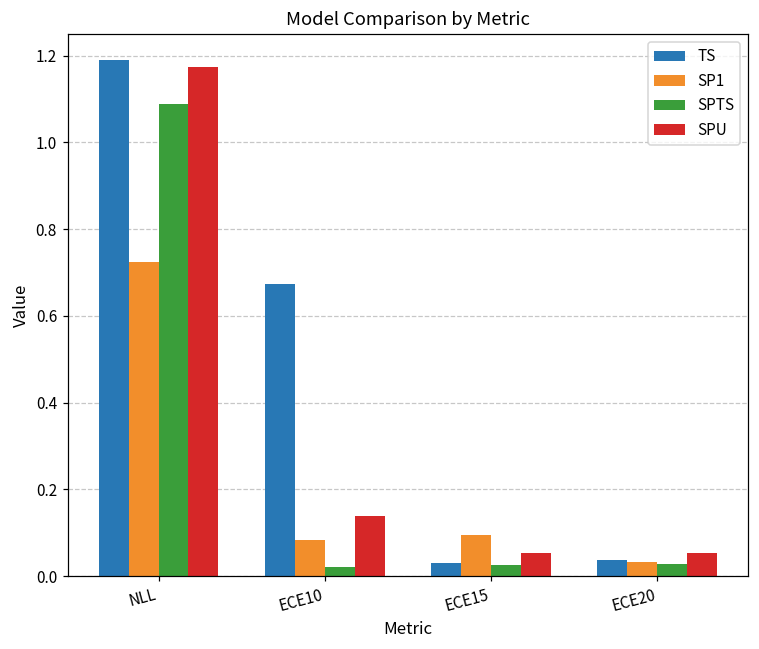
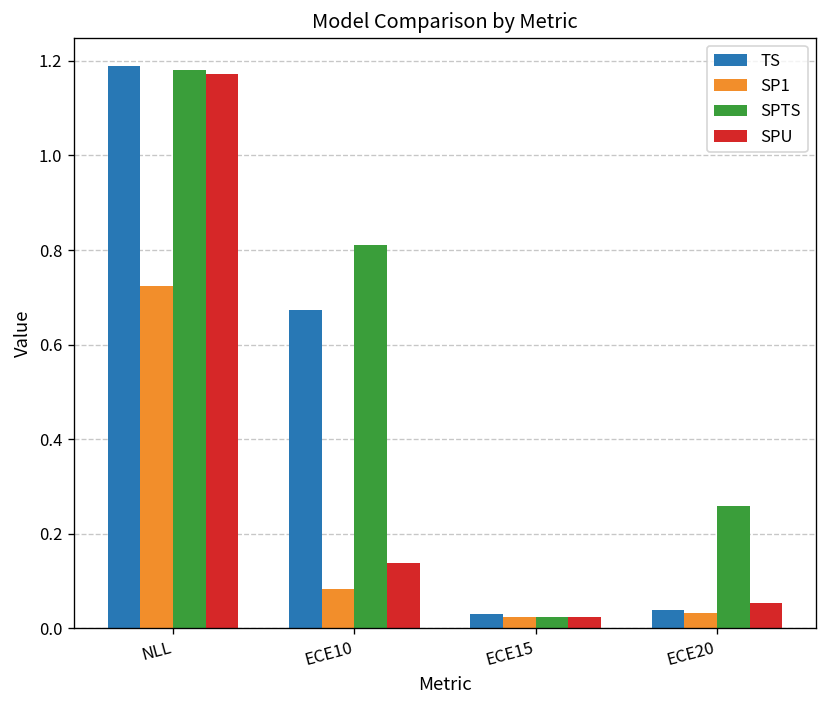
  {
    "TS": {
      "NLL": 1.19,
      "ECE10": 0.67,
      "ECE15": 0.03,
      "ECE20": 0.04
    },
    "SP1": {
      "NLL": 0.72,
      "ECE10": 0.08,
-     "ECE15": 0.09,
+     "ECE15": 0.02,
      "ECE20": 0.03
    },
    "SPTS": {
-     "NLL": 1.09,
-     "ECE10": 0.02,
+     "NLL": 1.18,
+     "ECE10": 0.81,
      "ECE15": 0.02,
-     "ECE20": 0.03
+     "ECE20": 0.26
    },
    "SPU": {
      "NLL": 1.17,
      "ECE10": 0.14,
-     "ECE15": 0.05,
+     "ECE15": 0.02,
      "ECE20": 0.05
    }
  }
